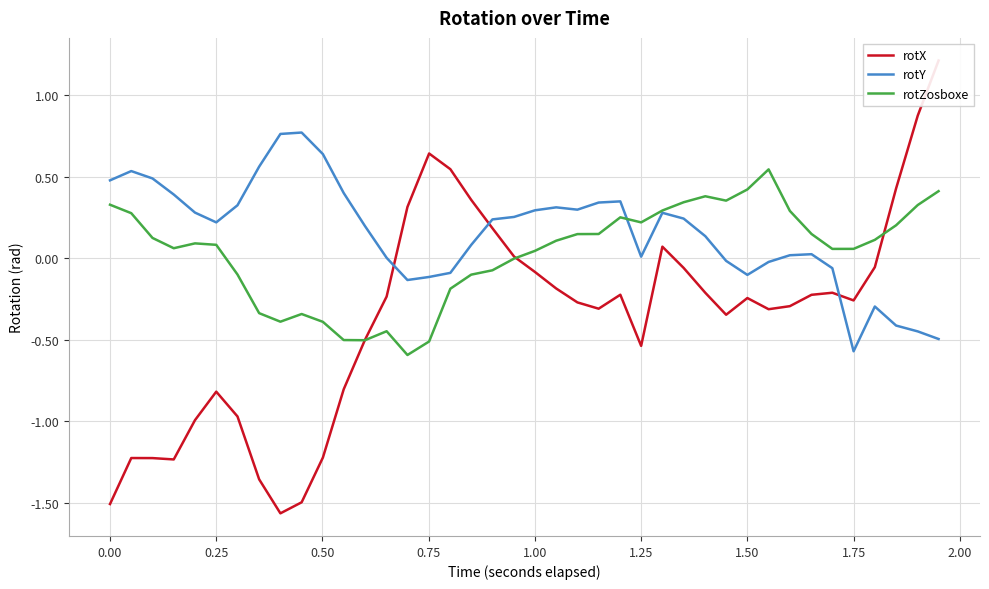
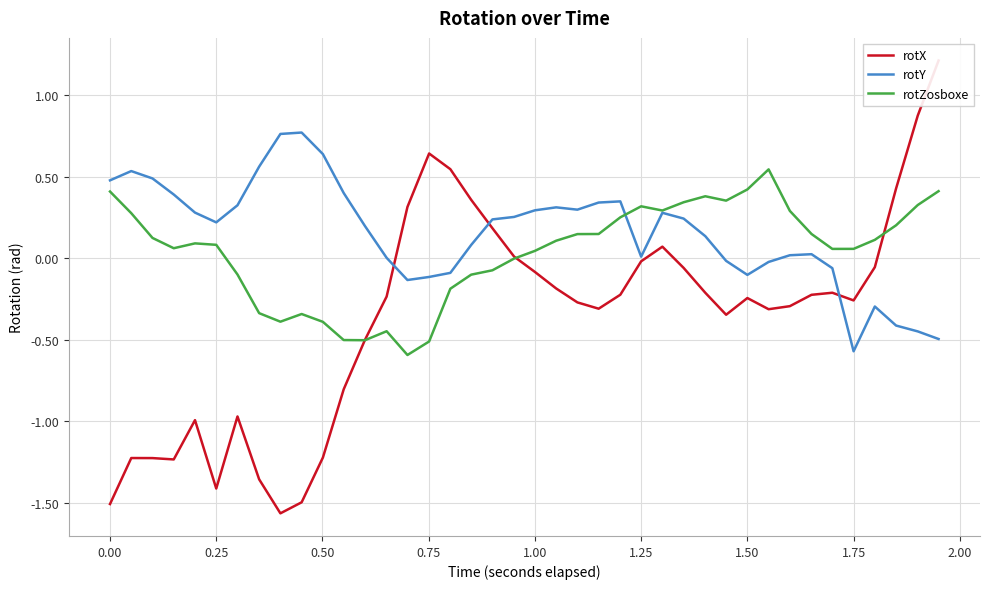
  {
    "rotX": {
      "0.00": -1.51,
-     "0.25": -0.82,
+     "0.25": -1.41,
      "1.00": -0.08,
-     "1.25": -0.54,
+     "1.25": -0.02,
      "1.50": -0.24,
      "1.75": -0.26
    },
    "rotY": {
      "0.00": 0.48,
      "0.25": 0.22,
      "1.00": 0.29,
      "1.25": 0.01,
      "1.50": -0.10,
      "1.75": -0.57
    },
    "rotZosboxe": {
-     "0.00": 0.33,
+     "0.00": 0.41,
      "0.25": 0.08,
      "1.00": 0.05,
-     "1.25": 0.22,
+     "1.25": 0.32,
      "1.50": 0.42,
      "1.75": 0.06
    }
  }
